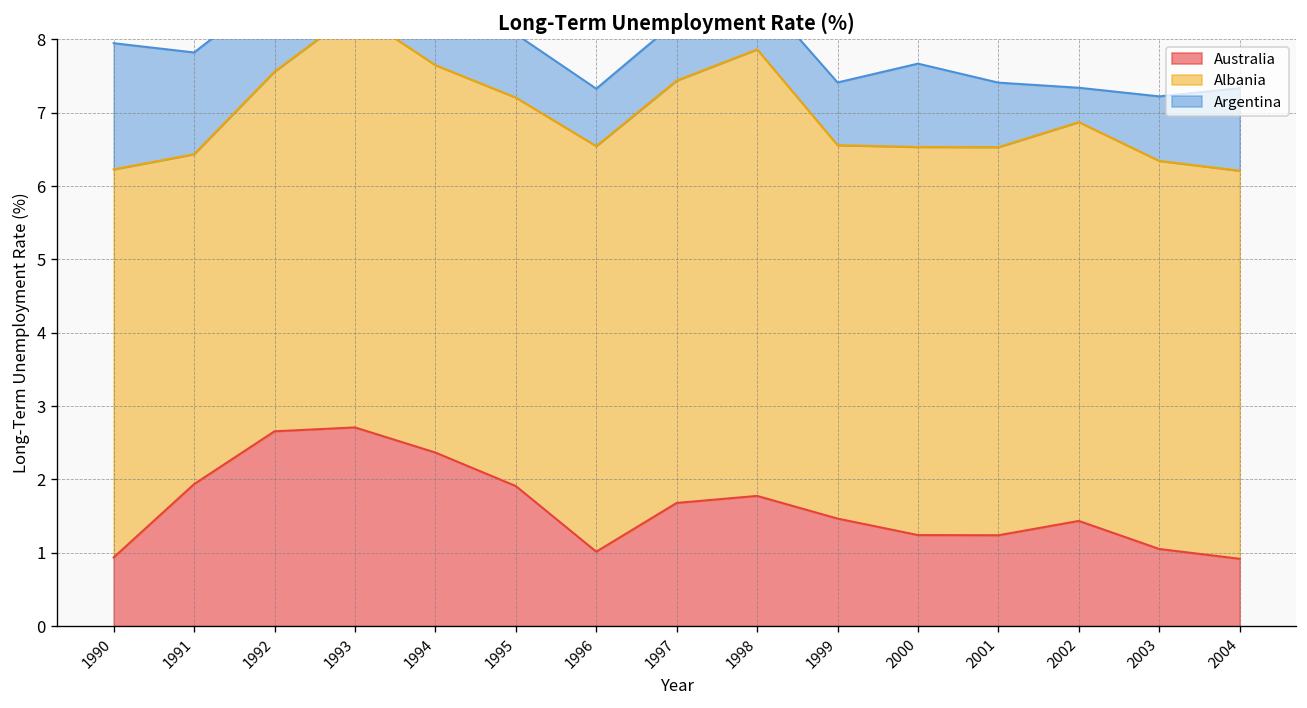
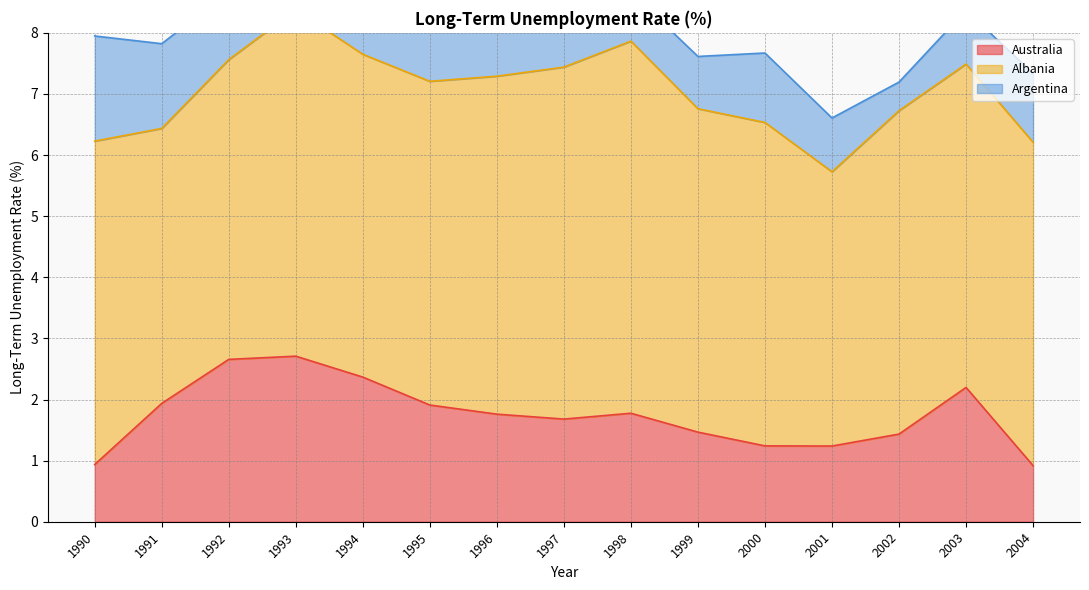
  {
    "Australia": {
      "1990": 0.9,
      "1991": 1.9,
      "1992": 2.7,
      "1993": 2.7,
      "1994": 2.4,
      "1995": 1.9,
-     "1996": 1.0,
+     "1996": 1.8,
      "1997": 1.7,
      "1998": 1.8,
      "1999": 1.5,
      "2000": 1.2,
      "2001": 1.2,
      "2002": 1.4,
-     "2003": 1.1,
+     "2003": 2.2,
      "2004": 0.9
    },
    "Albania": {
      "1990": 5.3,
      "1991": 4.5,
      "1992": 4.9,
      "1994": 5.3,
      "1995": 5.3,
      "1996": 5.5,
      "1997": 5.8,
      "1998": 6.1,
-     "1999": 5.1,
+     "1999": 5.3,
      "2000": 5.3,
-     "2001": 5.3,
-     "2002": 5.4,
+     "2001": 4.5,
+     "2002": 5.3,
      "2003": 5.3,
      "2004": 5.3
    },
    "Argentina": {
      "1990": 1.7,
      "1991": 1.4,
      "1999": 0.9,
      "2000": 1.1,
      "2001": 0.9,
      "2002": 0.5
    }
  }
